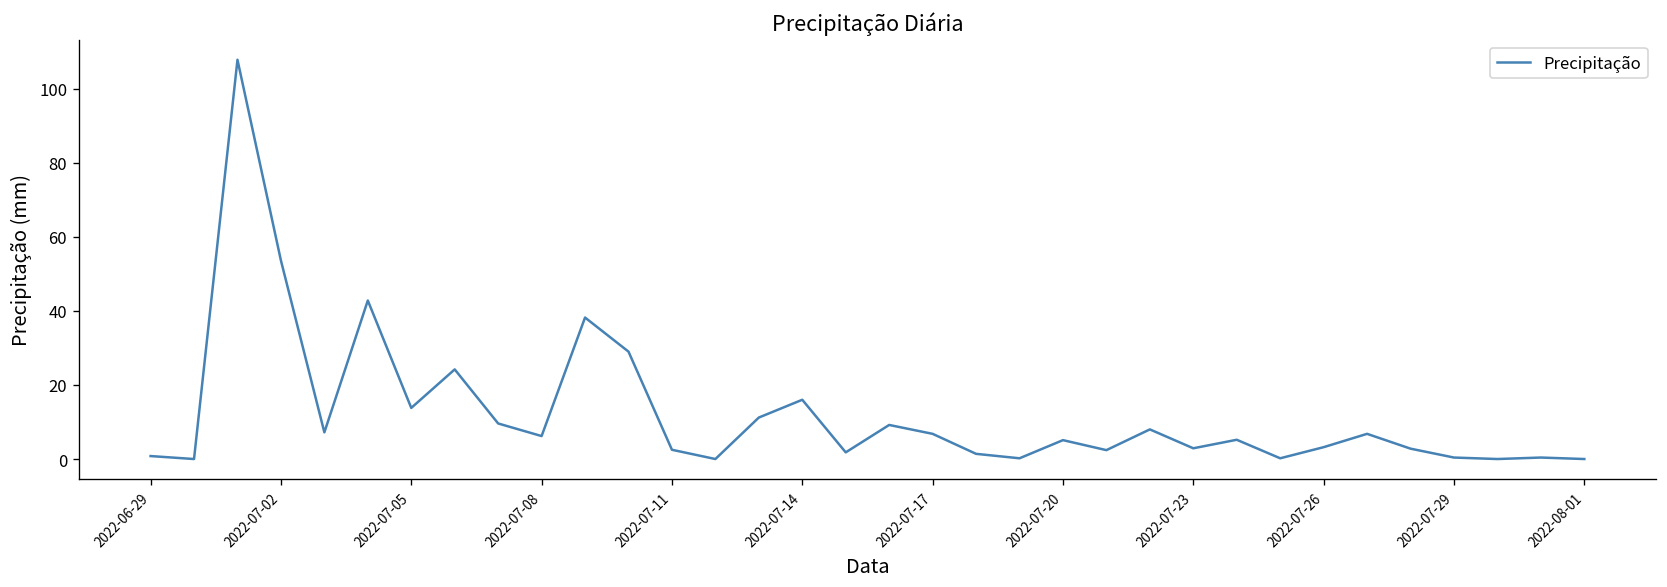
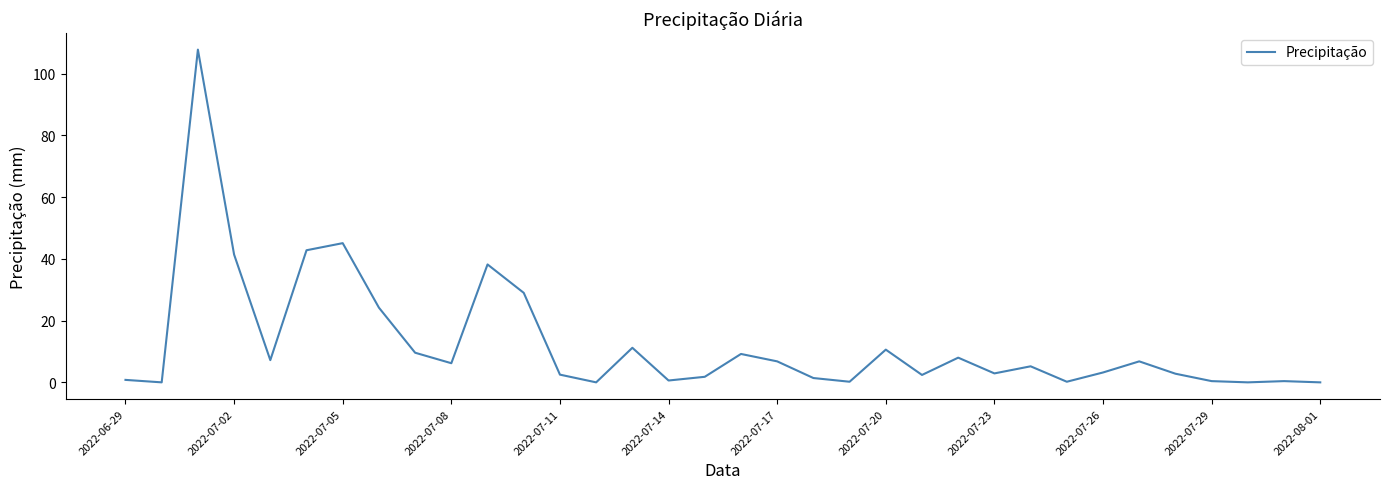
  {
    "2022-06-29": 1,
-   "2022-07-02": 54,
-   "2022-07-05": 14,
+   "2022-07-02": 41,
+   "2022-07-05": 45,
    "2022-07-08": 6,
    "2022-07-11": 3,
-   "2022-07-14": 16,
+   "2022-07-14": 1,
    "2022-07-17": 7,
-   "2022-07-20": 5,
+   "2022-07-20": 11,
    "2022-07-23": 3,
    "2022-07-26": 3,
    "2022-07-29": 0,
    "2022-08-01": 0
  }
